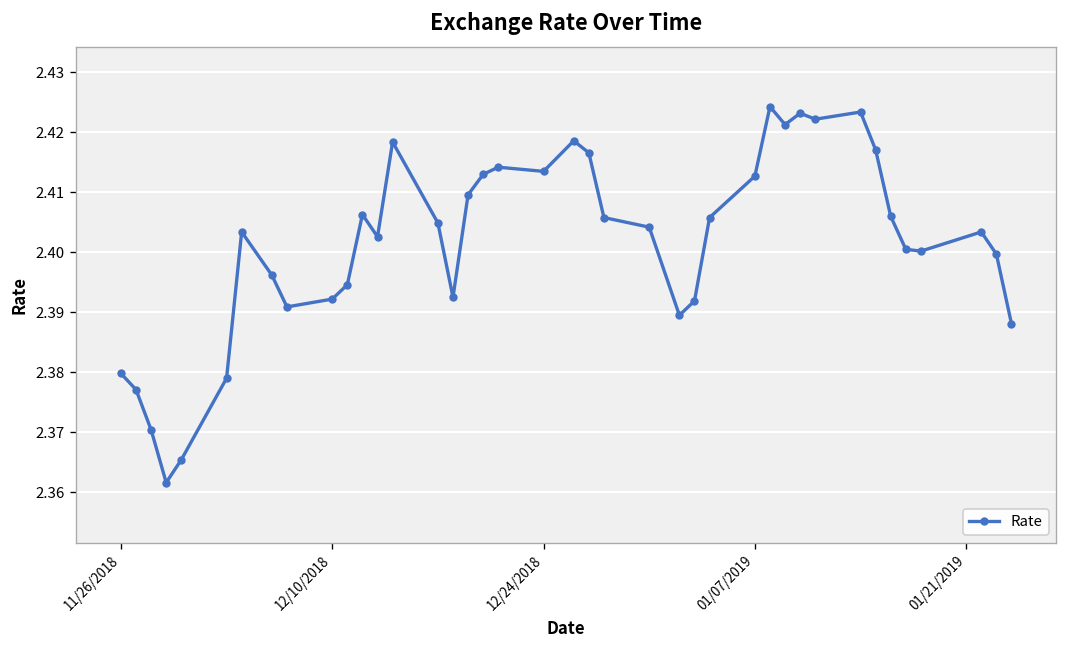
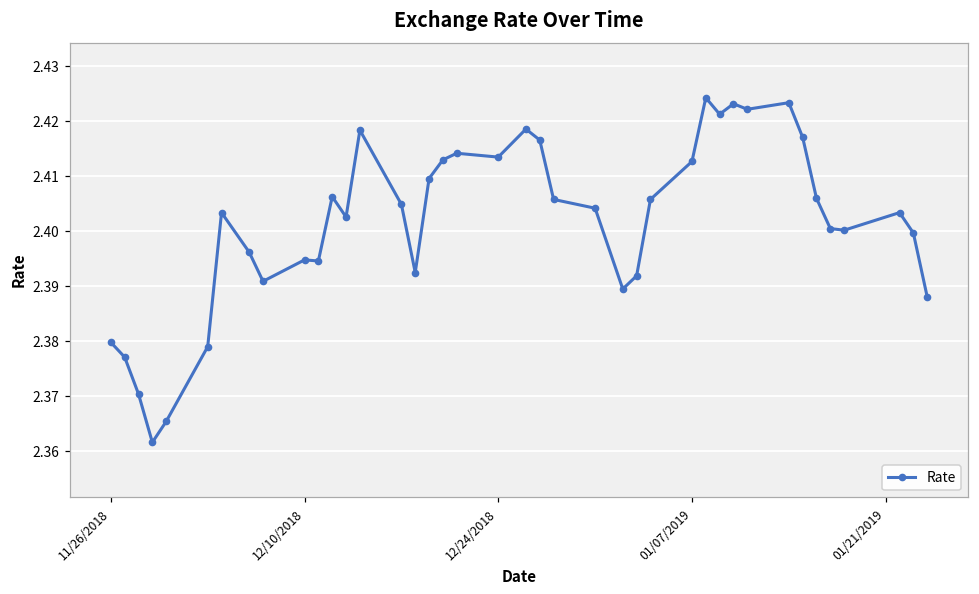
  {
    "11/26/2018": 2.380,
-   "12/10/2018": 2.392,
+   "12/10/2018": 2.395,
    "12/24/2018": 2.414,
    "01/07/2019": 2.413
  }
